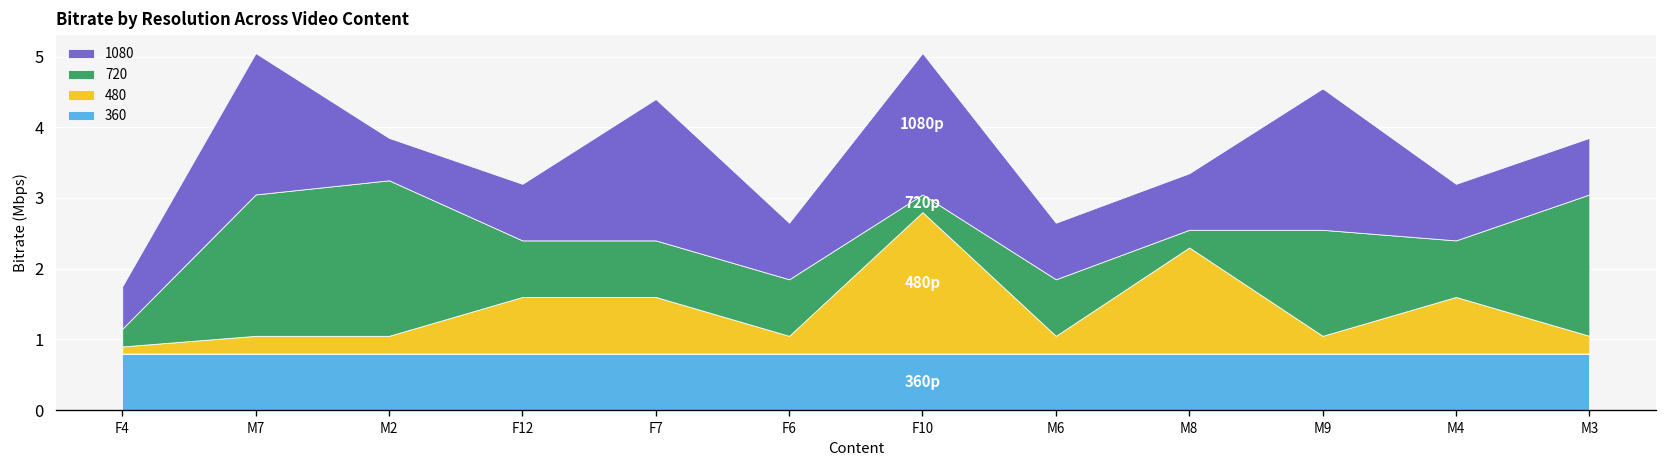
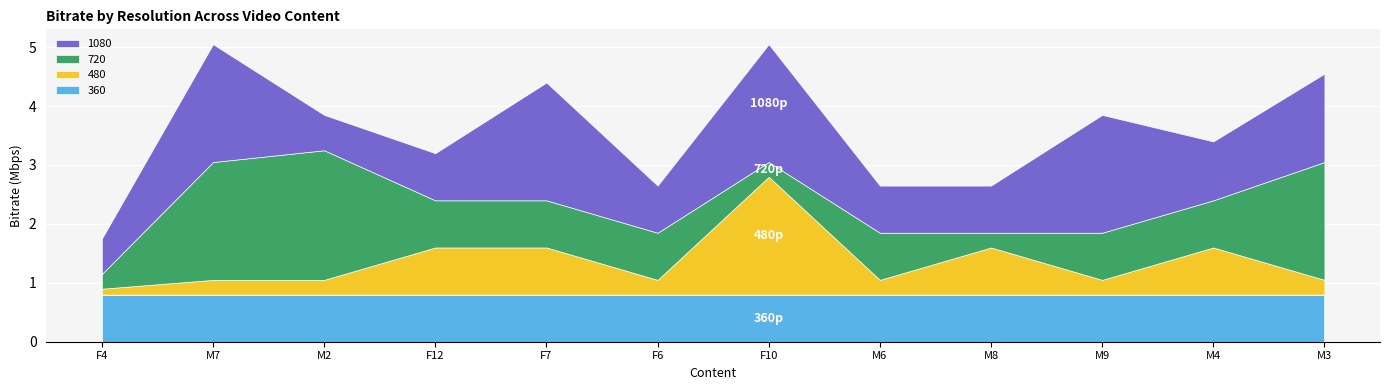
  {
    "360": {
      "F4": 0.8,
      "M7": 0.8,
      "M2": 0.8,
      "F12": 0.8,
      "F7": 0.8,
      "F6": 0.8,
      "M6": 0.8,
      "M8": 0.8,
      "M9": 0.8,
      "M4": 0.8,
      "M3": 0.8
    },
    "480": {
      "F4": 0.1,
      "M7": 0.3,
      "M2": 0.3,
      "F12": 0.8,
      "F7": 0.8,
      "F6": 0.3,
      "M6": 0.3,
-     "M8": 1.5,
+     "M8": 0.8,
      "M9": 0.3,
      "M4": 0.8,
      "M3": 0.3
    },
    "720": {
      "F4": 0.2,
      "M7": 2.0,
      "M2": 2.2,
      "F12": 0.8,
      "F7": 0.8,
      "F6": 0.8,
      "M6": 0.8,
      "M8": 0.3,
-     "M9": 1.5,
+     "M9": 0.8,
      "M4": 0.8,
      "M3": 2.0
    },
    "1080": {
      "F4": 0.6,
      "M7": 2.0,
      "M2": 0.6,
      "F12": 0.8,
      "F7": 2.0,
      "F6": 0.8,
      "F10": 2.0,
      "M6": 0.8,
      "M8": 0.8,
      "M9": 2.0,
-     "M4": 0.8,
-     "M3": 0.8
+     "M4": 1.0,
+     "M3": 1.5
    }
  }
